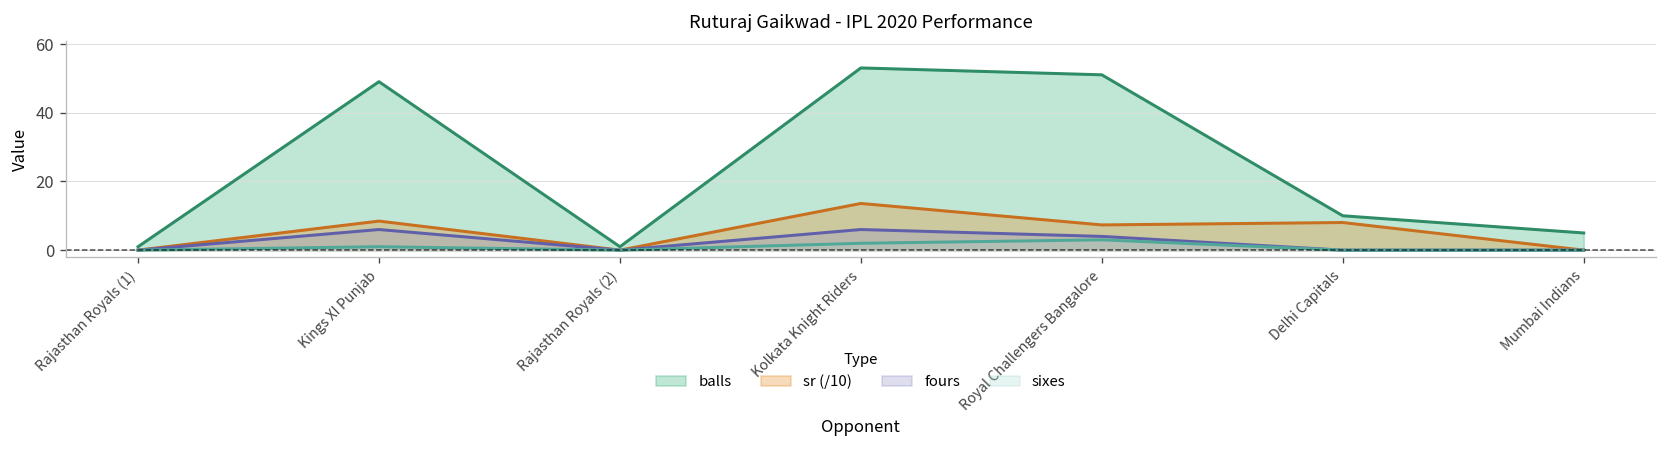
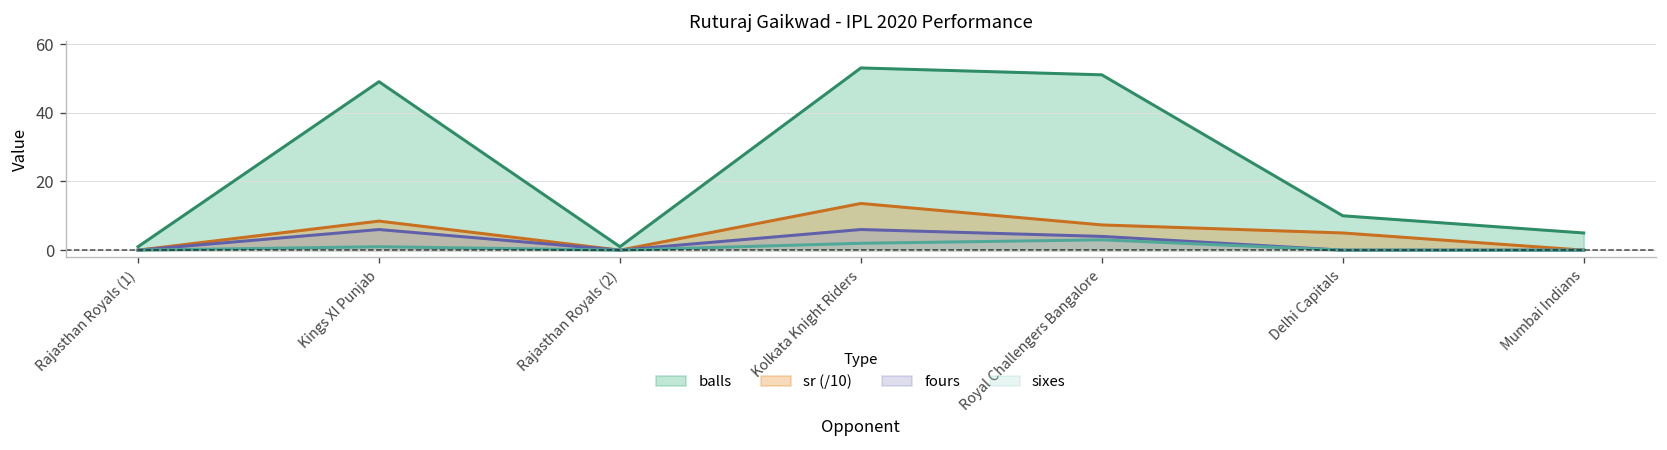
  {
    "sr (/10)": {
      "Kings XI Punjab": 8,
      "Kolkata Knight Riders": 14,
      "Royal Challengers Bangalore": 7,
-     "Delhi Capitals": 8
+     "Delhi Capitals": 5
    }
  }
